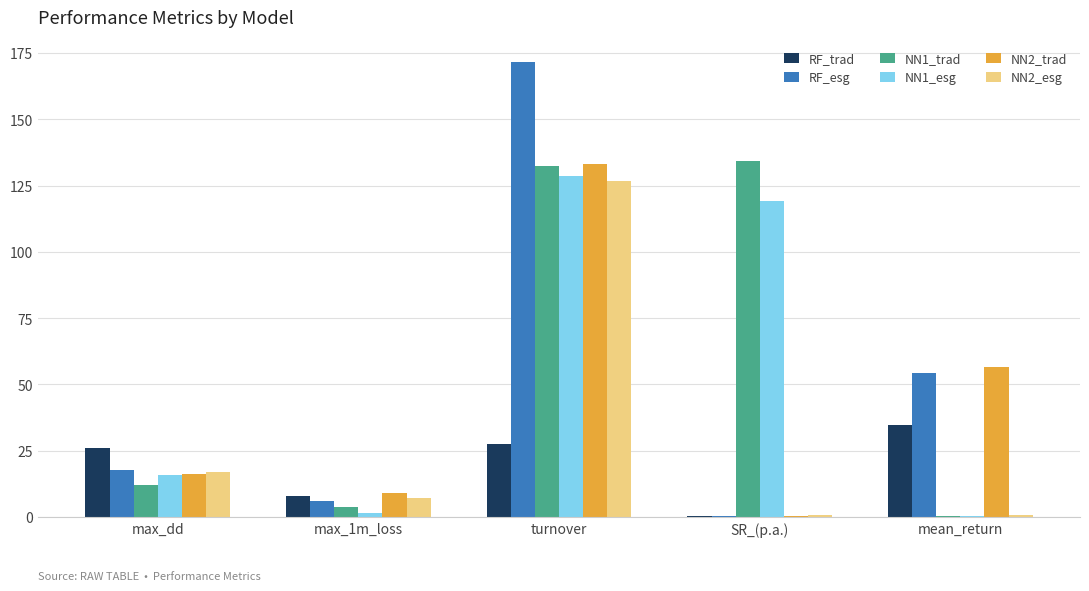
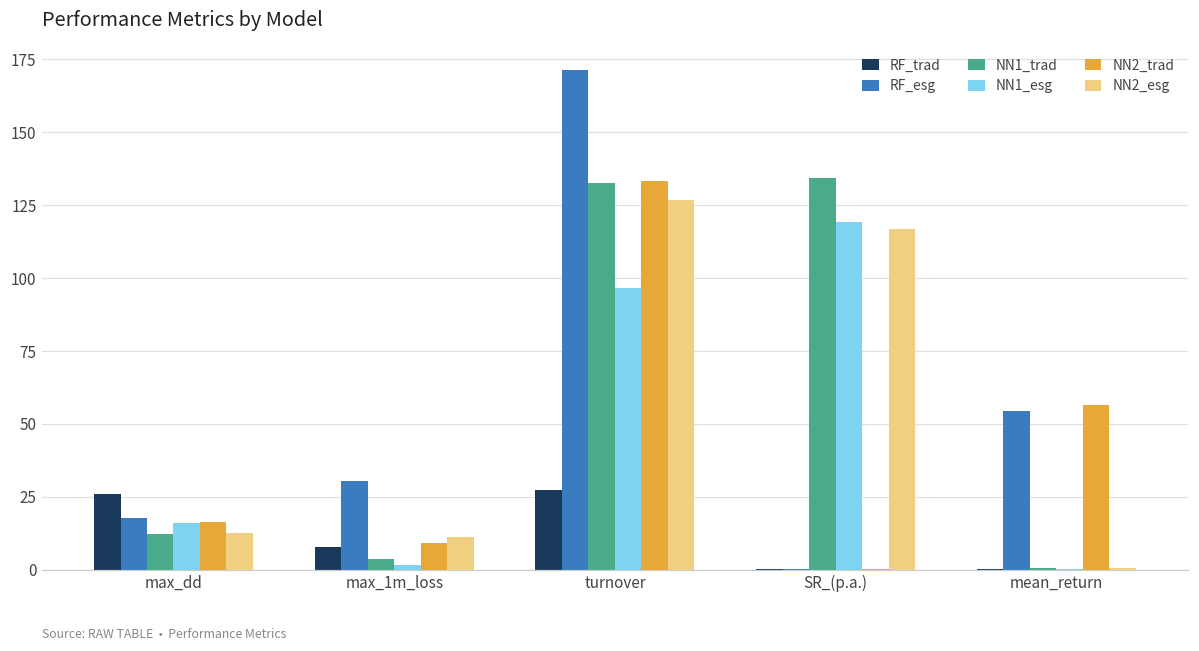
  {
    "RF_trad": {
      "max_dd": 26,
      "max_1m_loss": 8,
      "turnover": 27,
-     "mean_return": 35
+     "mean_return": 0
    },
    "RF_esg": {
      "max_dd": 18,
-     "max_1m_loss": 6,
+     "max_1m_loss": 30,
      "turnover": 171,
      "mean_return": 54
    },
    "NN1_trad": {
      "max_dd": 12,
      "max_1m_loss": 4,
      "turnover": 132,
      "SR_(p.a.)": 134
    },
    "NN1_esg": {
      "max_dd": 16,
      "max_1m_loss": 2,
-     "turnover": 129,
+     "turnover": 97,
      "SR_(p.a.)": 119
    },
    "NN2_trad": {
      "max_dd": 16,
      "max_1m_loss": 9,
      "turnover": 133,
      "mean_return": 57
    },
    "NN2_esg": {
-     "max_dd": 17,
-     "max_1m_loss": 7,
+     "max_dd": 13,
+     "max_1m_loss": 11,
      "turnover": 127,
-     "SR_(p.a.)": 1
+     "SR_(p.a.)": 117
    }
  }
